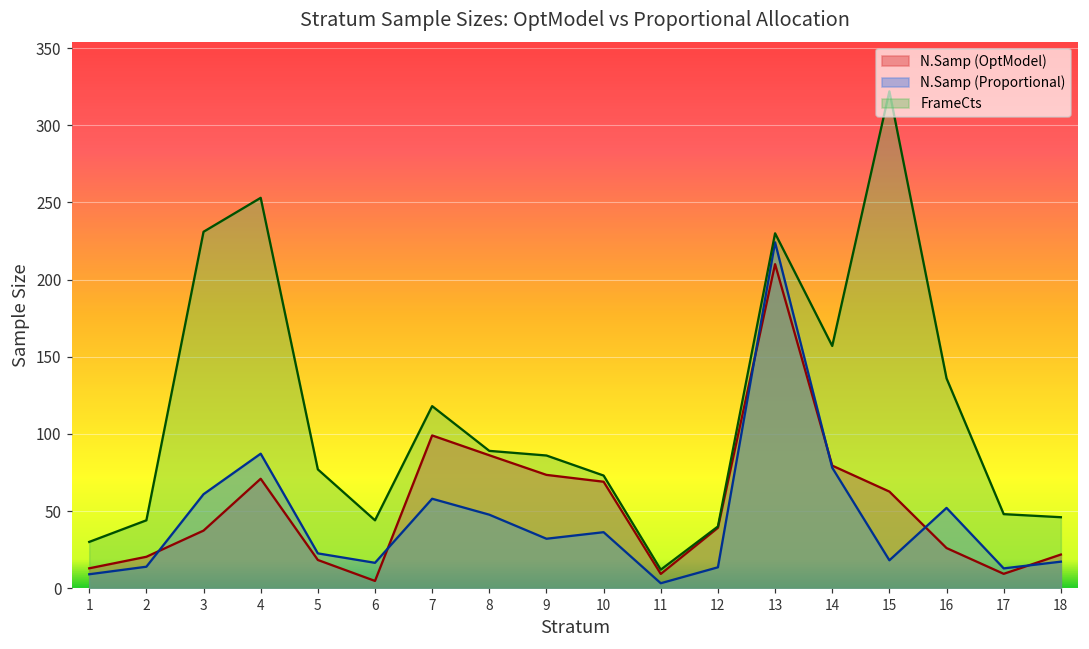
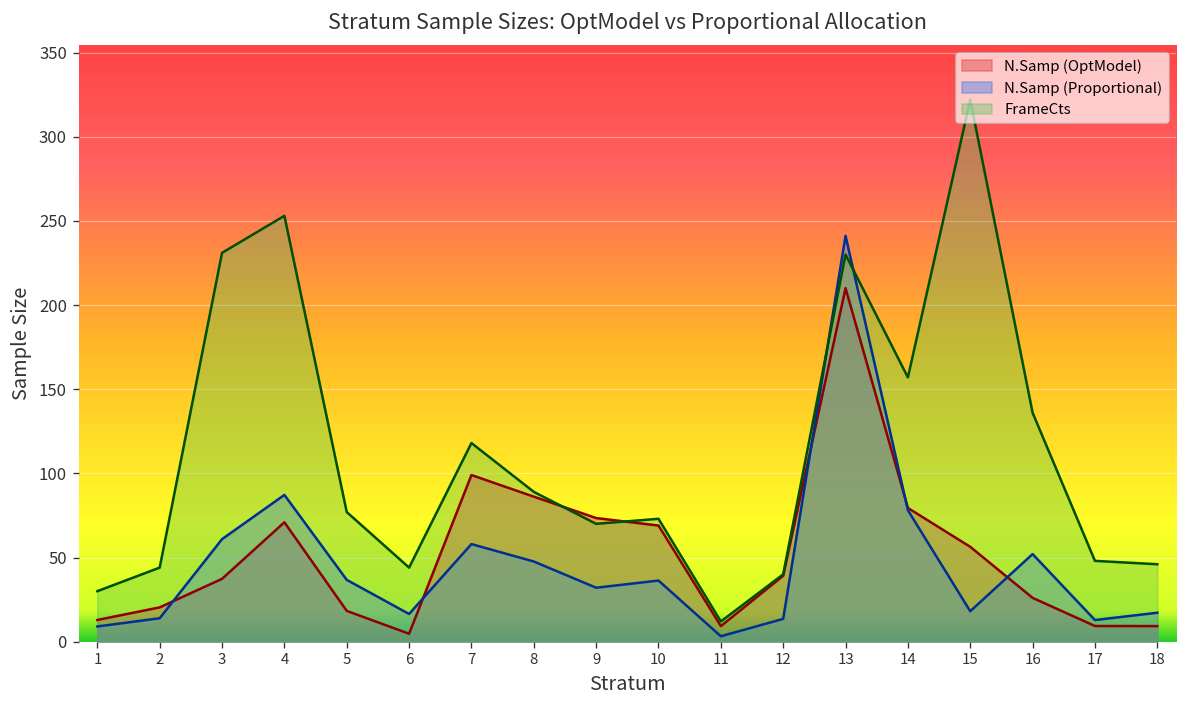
  {
    "N.Samp (OptModel)": {
      "1": 13,
      "2": 20,
      "3": 37,
      "4": 71,
      "5": 18,
      "6": 5,
      "7": 99,
      "8": 86,
      "9": 73,
      "10": 69,
      "11": 9,
      "13": 210,
-     "15": 63,
+     "15": 56,
      "16": 26,
      "17": 9,
-     "18": 22
+     "18": 9
    },
    "N.Samp (Proportional)": {
      "1": 9,
      "2": 14,
      "3": 61,
      "4": 87,
-     "5": 23,
+     "5": 37,
      "6": 16,
      "7": 58,
      "8": 48,
      "9": 32,
      "10": 36,
      "11": 3,
      "12": 14,
-     "13": 224,
+     "13": 241,
      "15": 18,
      "16": 52,
      "17": 13,
      "18": 17
    },
    "FrameCts": {
      "1": 30,
      "2": 44,
      "3": 231,
      "4": 253,
      "5": 77,
      "6": 44,
      "7": 118,
      "8": 89,
-     "9": 86,
+     "9": 70,
      "10": 73,
      "11": 12,
      "13": 230,
      "14": 157,
      "16": 136,
      "17": 48,
      "18": 46
    }
  }
